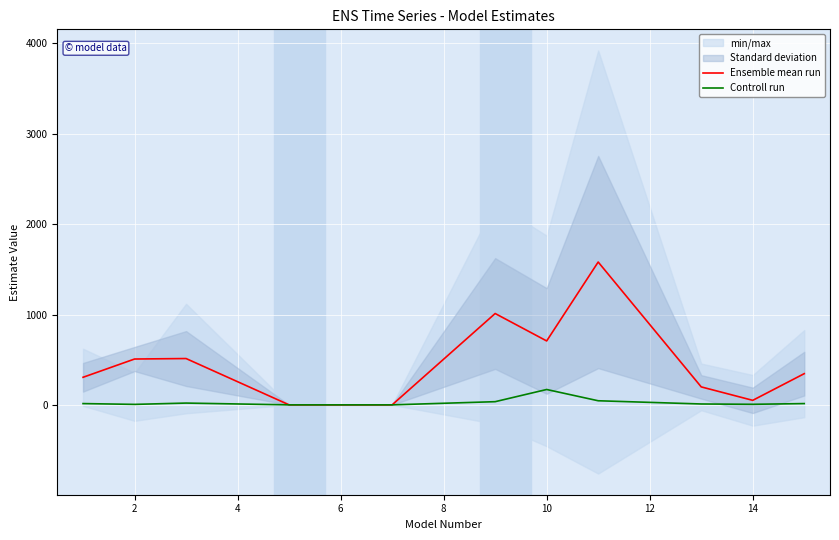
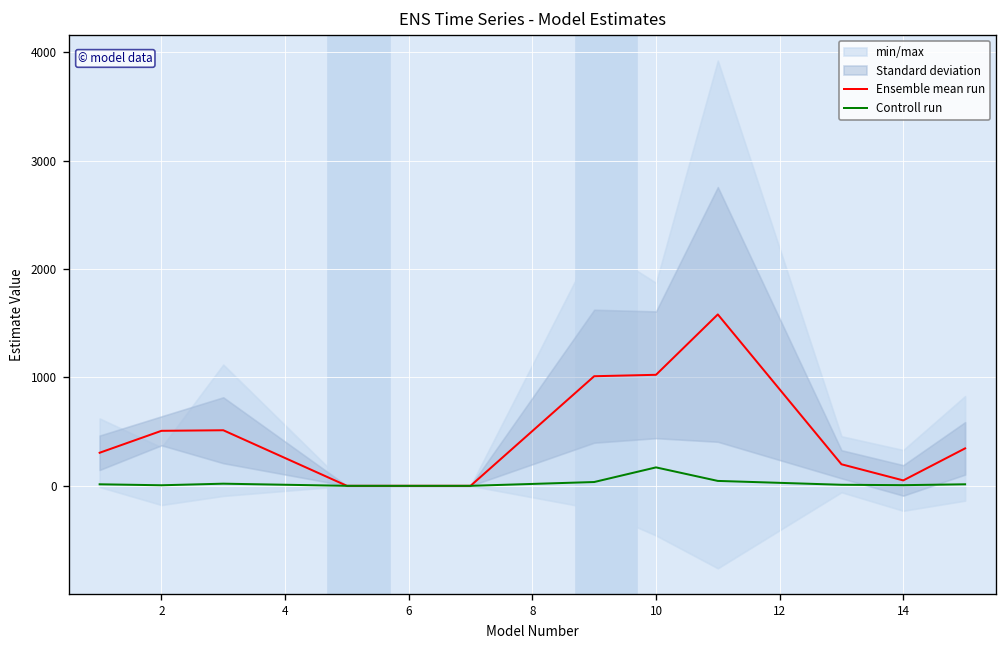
  {
    "Ensemble mean run": {
      "2": 500,
-     "10": 700,
+     "10": 1000,
      "14": 0
    },
    "Controll run": {
      "2": 0,
      "10": 200,
      "14": 0
    }
  }
